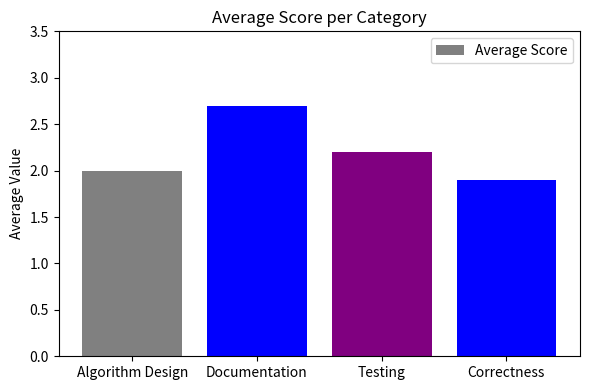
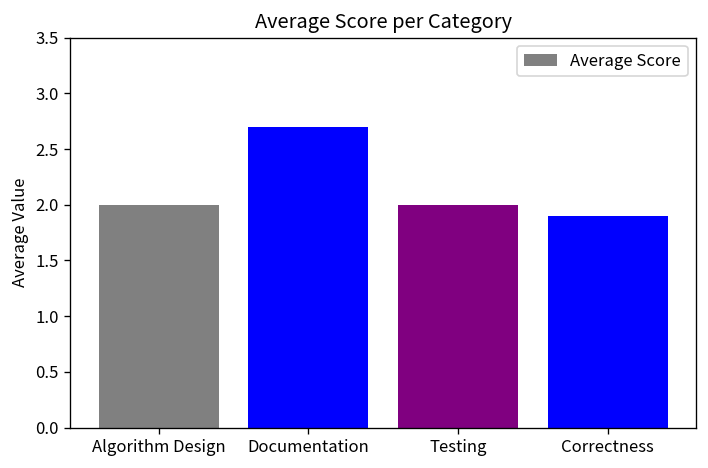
  {
    "Algorithm Design": 2.0,
    "Documentation": 2.7,
-   "Testing": 2.2,
+   "Testing": 2.0,
    "Correctness": 1.9
  }
